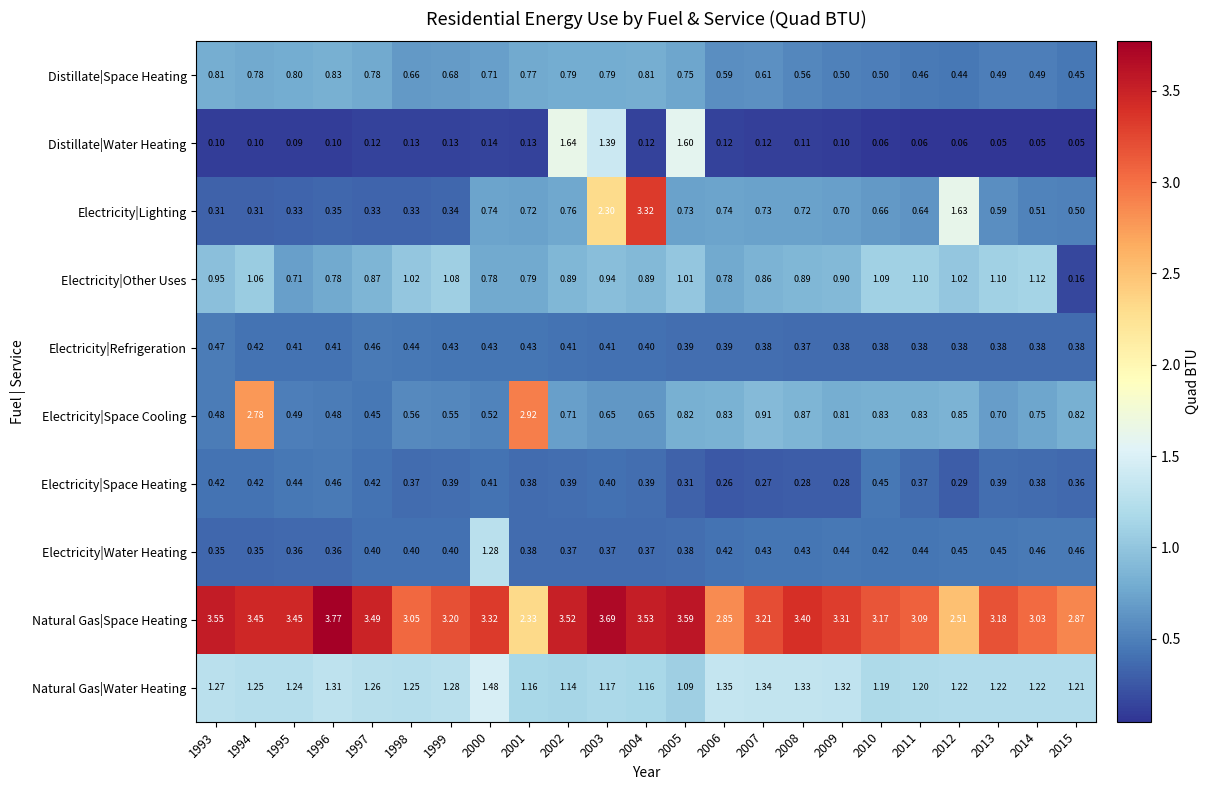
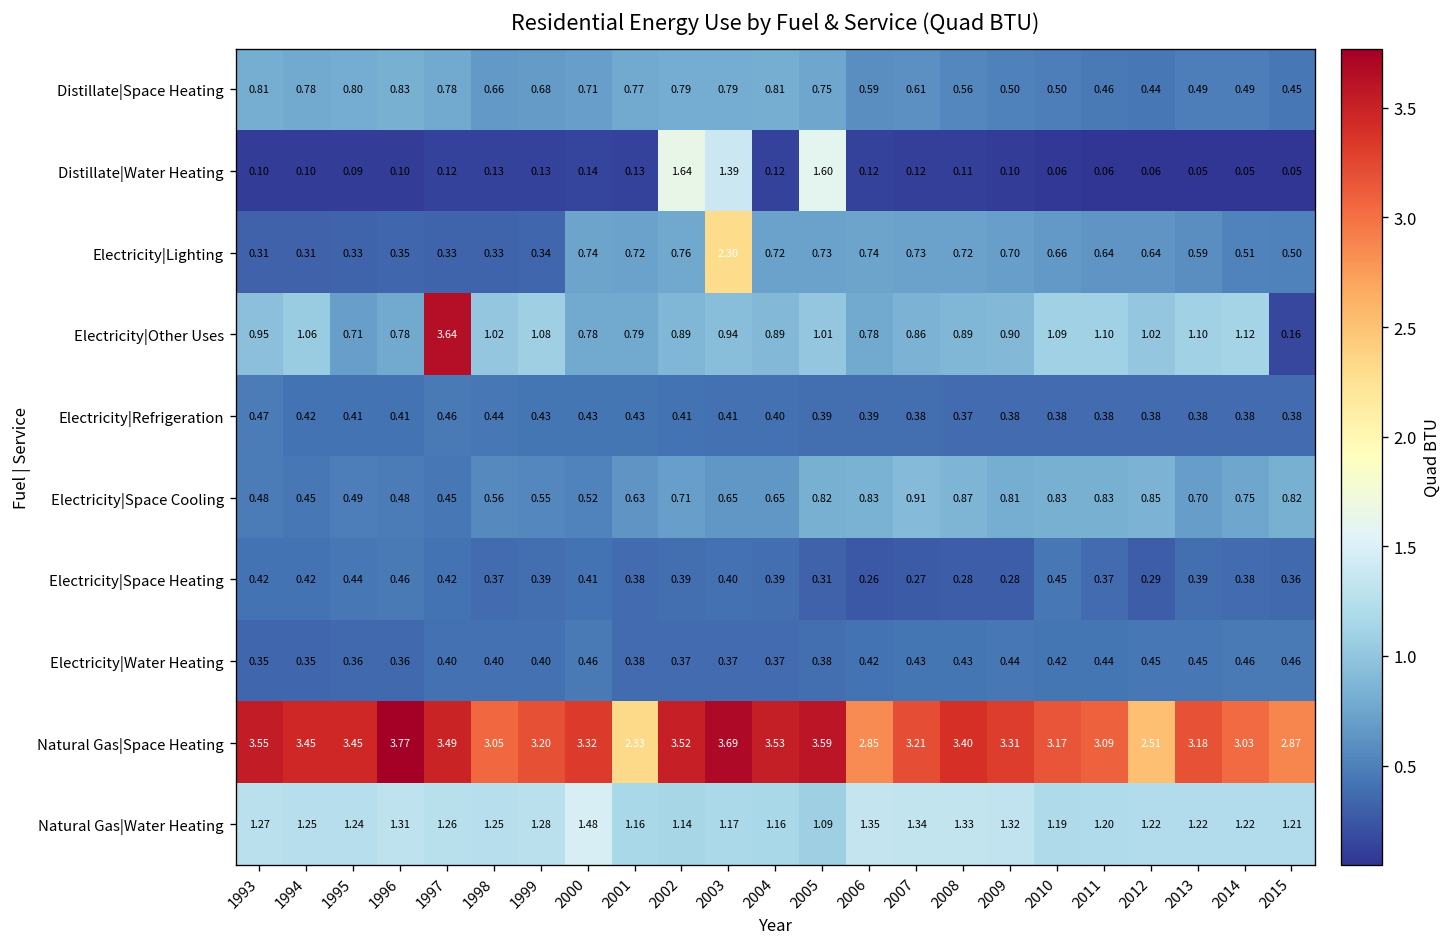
  {
    "Electricity|Lighting": {
      "1993": 0.31,
      "1994": 0.31,
      "1995": 0.33,
      "1996": 0.35,
      "1997": 0.33,
      "1998": 0.33,
      "1999": 0.34,
      "2000": 0.74,
      "2001": 0.72,
      "2002": 0.76,
      "2003": 2.30,
-     "2004": 3.32,
+     "2004": 0.72,
      "2005": 0.73,
      "2006": 0.74,
      "2007": 0.73,
      "2008": 0.72,
      "2009": 0.70,
      "2010": 0.66,
      "2011": 0.64,
-     "2012": 1.63,
+     "2012": 0.64,
      "2013": 0.59,
      "2014": 0.51,
      "2015": 0.50
    },
    "Electricity|Other Uses": {
      "1993": 0.95,
      "1994": 1.06,
      "1995": 0.71,
      "1996": 0.78,
-     "1997": 0.87,
+     "1997": 3.64,
      "1998": 1.02,
      "1999": 1.08,
      "2000": 0.78,
      "2001": 0.79,
      "2002": 0.89,
      "2003": 0.94,
      "2004": 0.89,
      "2005": 1.01,
      "2006": 0.78,
      "2007": 0.86,
      "2008": 0.89,
      "2009": 0.90,
      "2010": 1.09,
      "2011": 1.10,
      "2012": 1.02,
      "2013": 1.10,
      "2014": 1.12,
      "2015": 0.16
    },
    "Electricity|Space Cooling": {
      "1993": 0.48,
-     "1994": 2.78,
+     "1994": 0.45,
      "1995": 0.49,
      "1996": 0.48,
      "1997": 0.45,
      "1998": 0.56,
      "1999": 0.55,
      "2000": 0.52,
-     "2001": 2.92,
+     "2001": 0.63,
      "2002": 0.71,
      "2003": 0.65,
      "2004": 0.65,
      "2005": 0.82,
      "2006": 0.83,
      "2007": 0.91,
      "2008": 0.87,
      "2009": 0.81,
      "2010": 0.83,
      "2011": 0.83,
      "2012": 0.85,
      "2013": 0.70,
      "2014": 0.75,
      "2015": 0.82
    },
    "Electricity|Water Heating": {
      "1993": 0.35,
      "1994": 0.35,
      "1995": 0.36,
      "1996": 0.36,
      "1997": 0.40,
      "1998": 0.40,
      "1999": 0.40,
-     "2000": 1.28,
+     "2000": 0.46,
      "2001": 0.38,
      "2002": 0.37,
      "2003": 0.37,
      "2004": 0.37,
      "2005": 0.38,
      "2006": 0.42,
      "2007": 0.43,
      "2008": 0.43,
      "2009": 0.44,
      "2010": 0.42,
      "2011": 0.44,
      "2012": 0.45,
      "2013": 0.45,
      "2014": 0.46,
      "2015": 0.46
    }
  }
